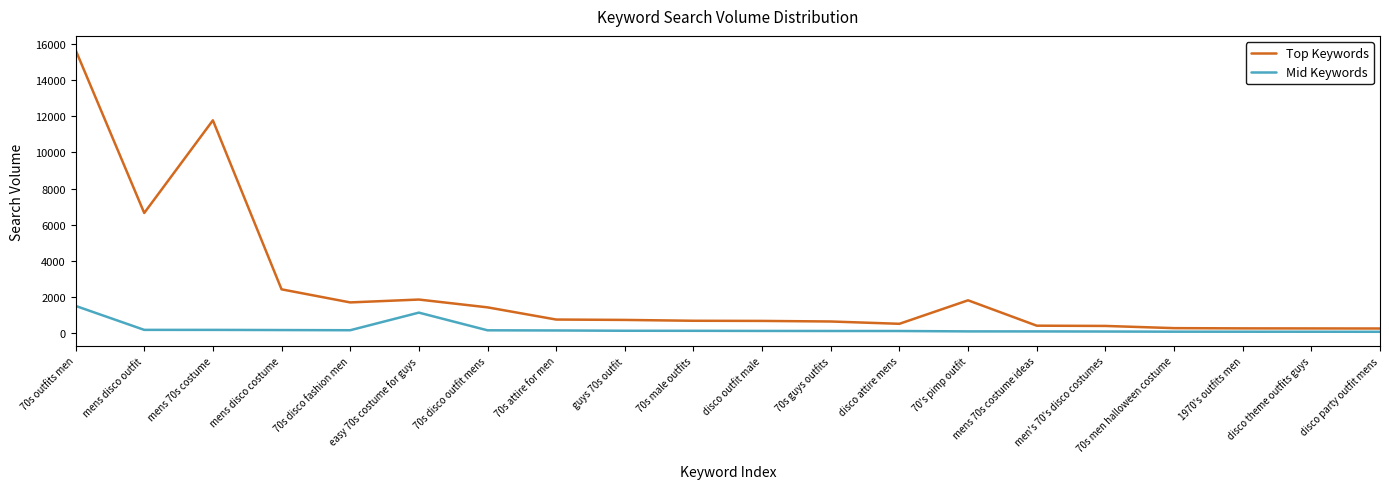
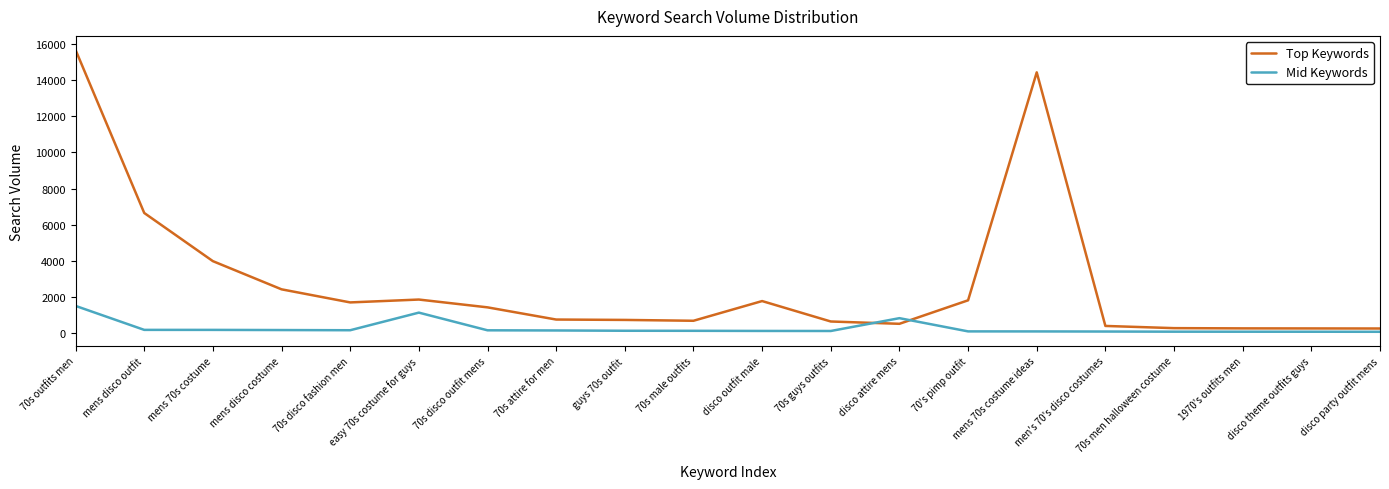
  {
    "Top Keywords": {
      "70s outfits men": 15700,
      "mens disco outfit": 6700,
-     "mens 70s costume": 11800,
+     "mens 70s costume": 4000,
      "mens disco costume": 2400,
      "70s disco fashion men": 1700,
      "easy 70s costume for guys": 1900,
      "70s disco outfit mens": 1400,
      "70s attire for men": 800,
      "guys 70s outfit": 700,
      "70s male outfits": 700,
-     "disco outfit male": 700,
+     "disco outfit male": 1800,
      "70s guys outfits": 600,
      "disco attire mens": 500,
      "70's pimp outfit": 1800,
-     "mens 70s costume ideas": 400,
+     "mens 70s costume ideas": 14400,
      "men's 70's disco costumes": 400,
      "70s men halloween costume": 300,
      "1970's outfits men": 300,
      "disco theme outfits guys": 300,
      "disco party outfit mens": 300
    },
    "Mid Keywords": {
      "70s outfits men": 1500,
      "mens disco outfit": 200,
      "mens 70s costume": 200,
      "mens disco costume": 200,
      "70s disco fashion men": 200,
      "easy 70s costume for guys": 1100,
      "70s disco outfit mens": 200,
      "70s attire for men": 100,
      "guys 70s outfit": 100,
      "70s male outfits": 100,
      "disco outfit male": 100,
      "70s guys outfits": 100,
-     "disco attire mens": 100,
+     "disco attire mens": 800,
      "70's pimp outfit": 100,
      "mens 70s costume ideas": 100,
      "men's 70's disco costumes": 100,
      "70s men halloween costume": 100,
      "1970's outfits men": 100,
      "disco theme outfits guys": 100,
      "disco party outfit mens": 100
    }
  }
